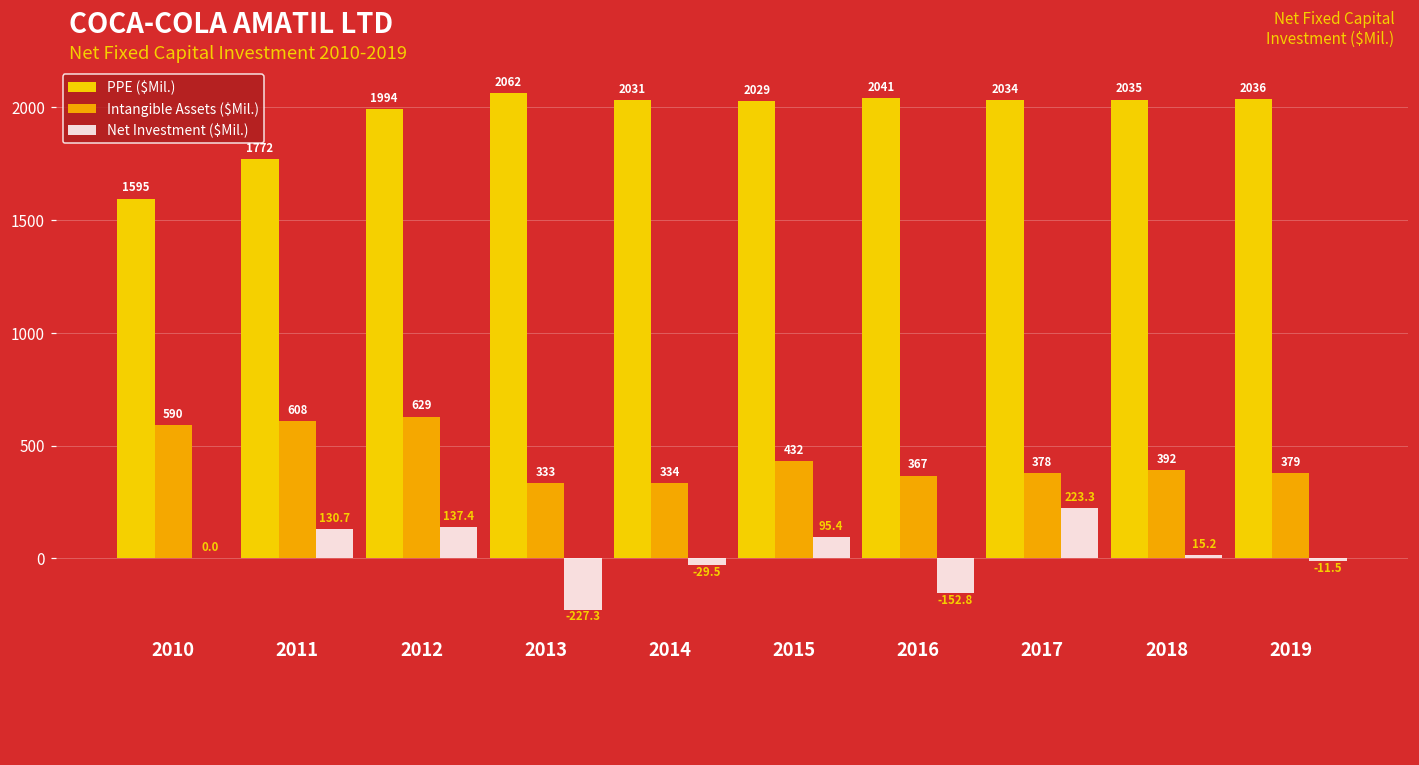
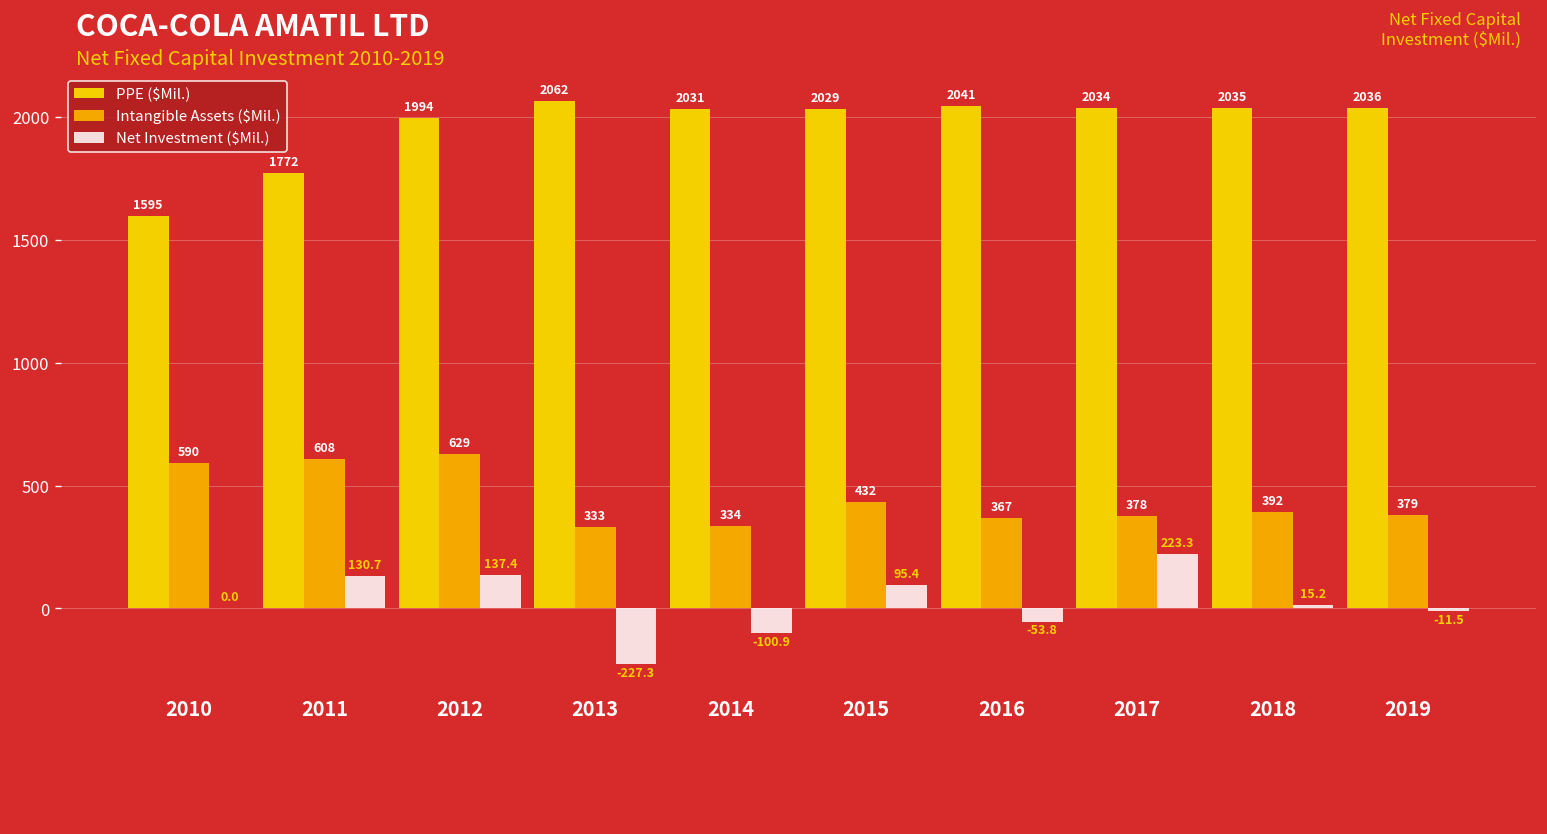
  {
    "Net Investment ($Mil.)": {
      "2010": 0.0,
      "2011": 130.7,
      "2012": 137.4,
      "2013": -227.3,
-     "2014": -29.5,
+     "2014": -100.9,
      "2015": 95.4,
-     "2016": -152.8,
+     "2016": -53.8,
      "2017": 223.3,
      "2018": 15.2,
      "2019": -11.5
    }
  }
